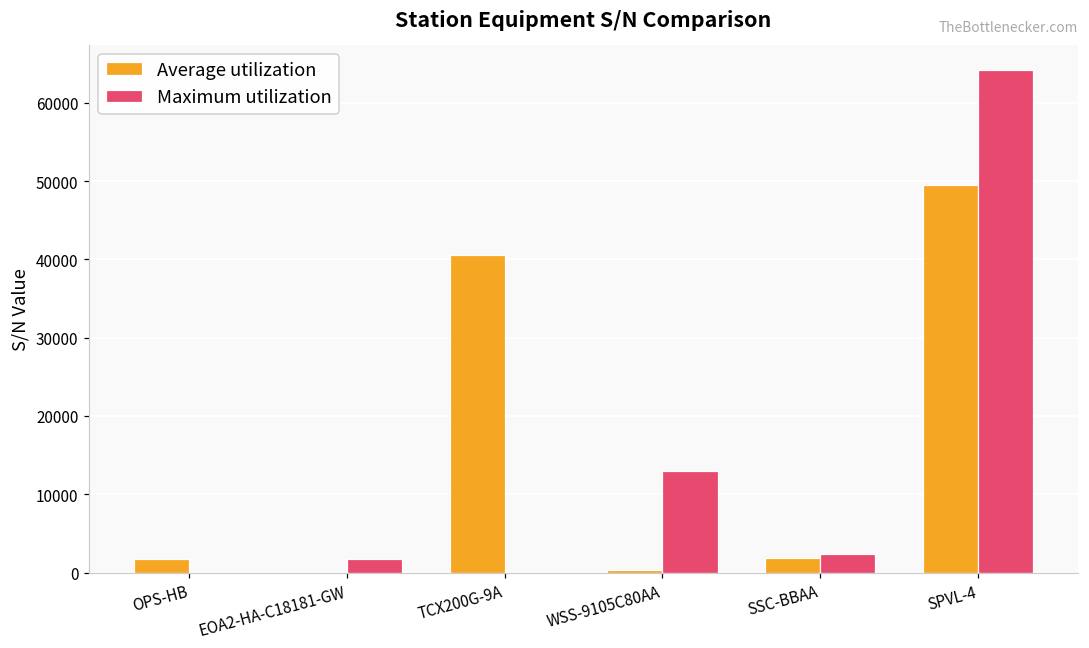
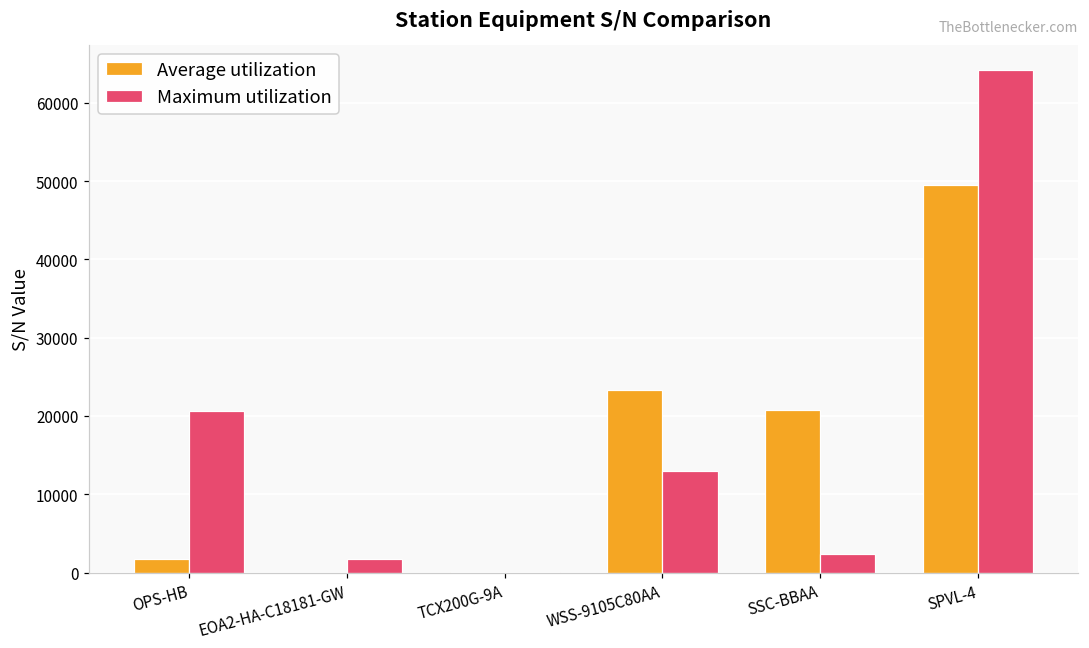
  {
    "Average utilization": {
      "OPS-HB": 2000,
-     "TCX200G-9A": 41000,
-     "WSS-9105C80AA": 0,
-     "SSC-BBAA": 2000,
+     "TCX200G-9A": 0,
+     "WSS-9105C80AA": 23000,
+     "SSC-BBAA": 21000,
      "SPVL-4": 49000
    },
    "Maximum utilization": {
-     "OPS-HB": 0,
+     "OPS-HB": 21000,
      "EOA2-HA-C18181-GW": 2000,
      "WSS-9105C80AA": 13000,
      "SSC-BBAA": 2000,
      "SPVL-4": 64000
    }
  }
